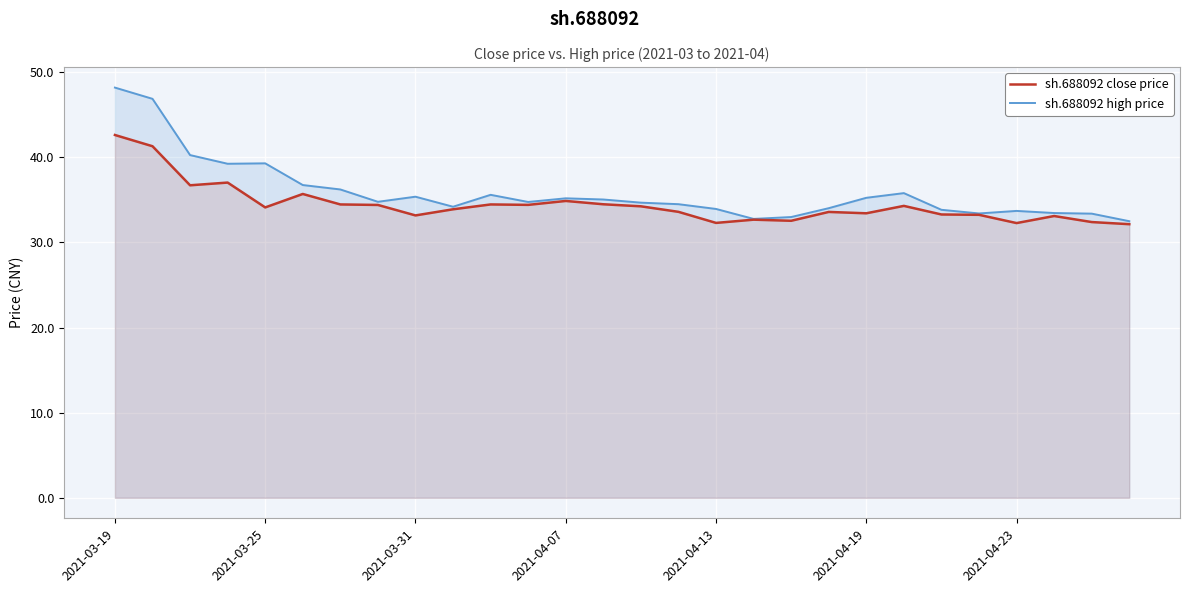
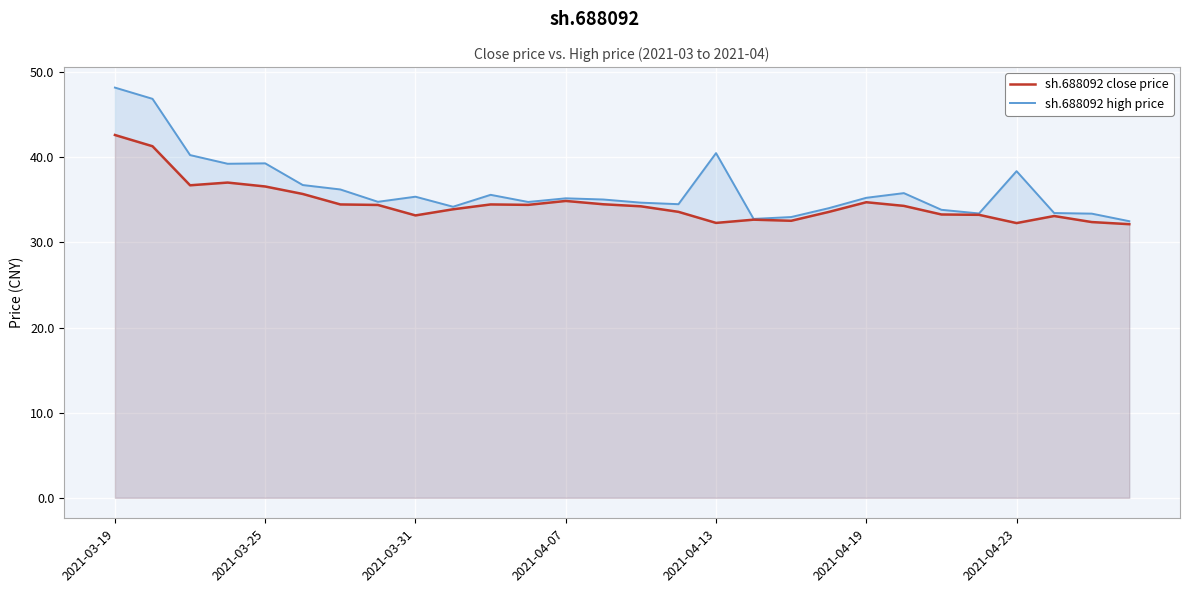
  {
    "sh.688092 close price": {
      "2021-03-19": 43,
-     "2021-03-25": 34,
+     "2021-03-25": 37,
      "2021-03-31": 33,
      "2021-04-07": 35,
      "2021-04-13": 32,
-     "2021-04-19": 33,
+     "2021-04-19": 35,
      "2021-04-23": 32
    },
    "sh.688092 high price": {
      "2021-03-19": 48,
      "2021-03-25": 39,
      "2021-03-31": 35,
      "2021-04-07": 35,
-     "2021-04-13": 34,
+     "2021-04-13": 41,
      "2021-04-19": 35,
-     "2021-04-23": 34
+     "2021-04-23": 38
    }
  }
